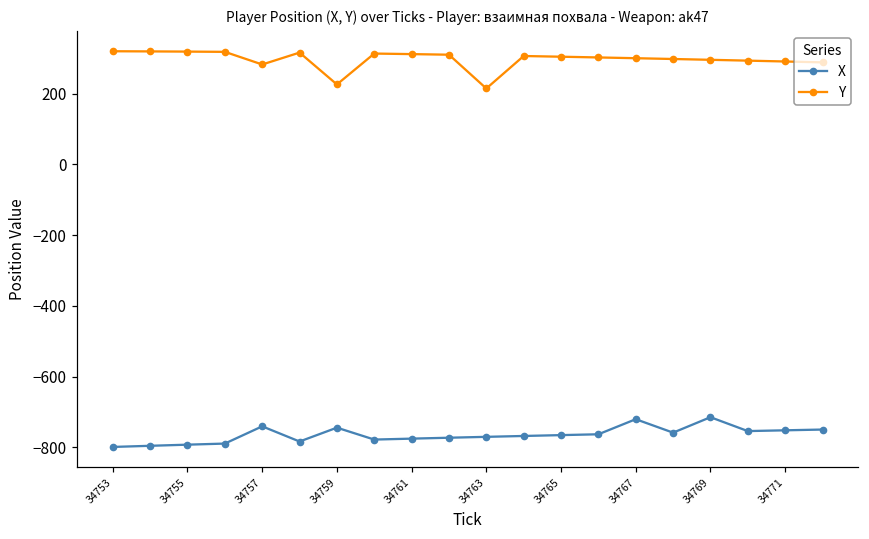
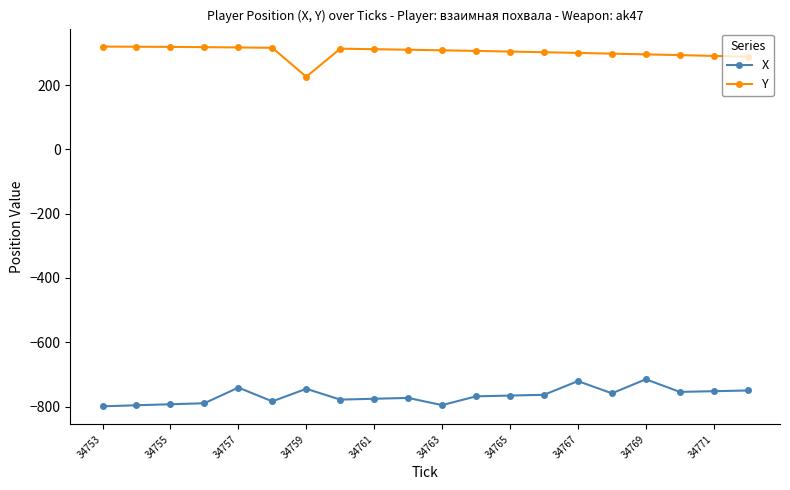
  {
    "X": {
      "34753": -800,
      "34755": -790,
      "34757": -740,
      "34759": -740,
      "34761": -780,
-     "34763": -770,
+     "34763": -800,
      "34765": -770,
      "34767": -720,
      "34769": -720,
      "34771": -750
    },
    "Y": {
      "34753": 320,
      "34755": 320,
-     "34757": 280,
+     "34757": 320,
      "34759": 230,
      "34761": 310,
-     "34763": 210,
+     "34763": 310,
      "34765": 300,
      "34767": 300,
      "34769": 300,
      "34771": 290
    }
  }
